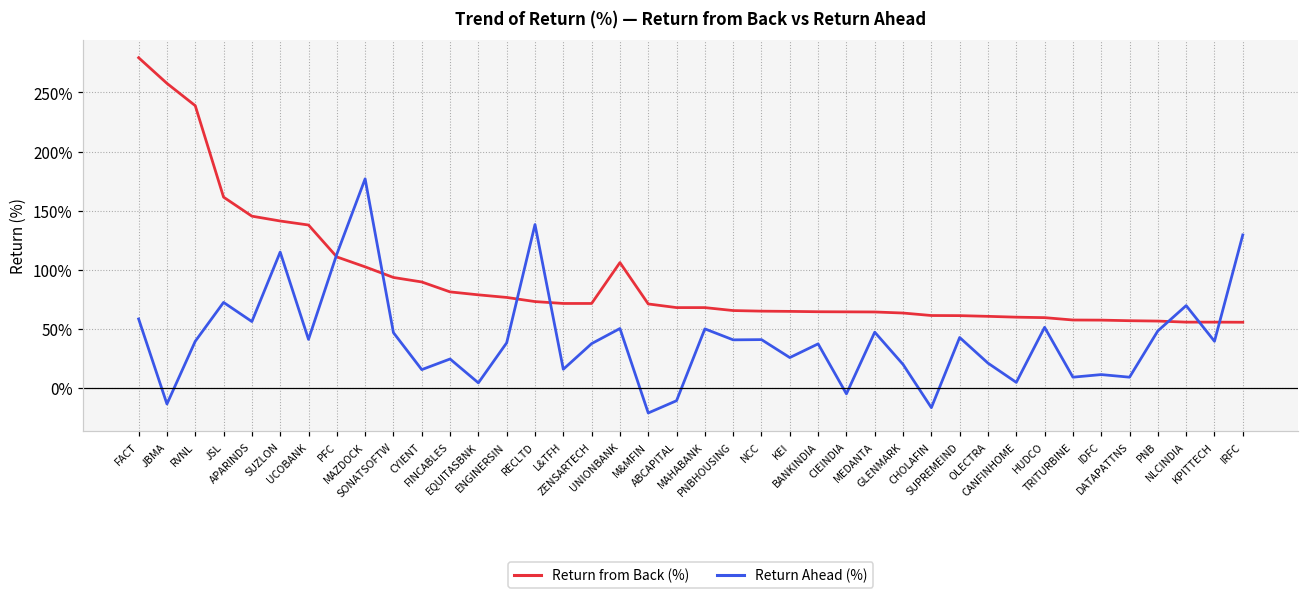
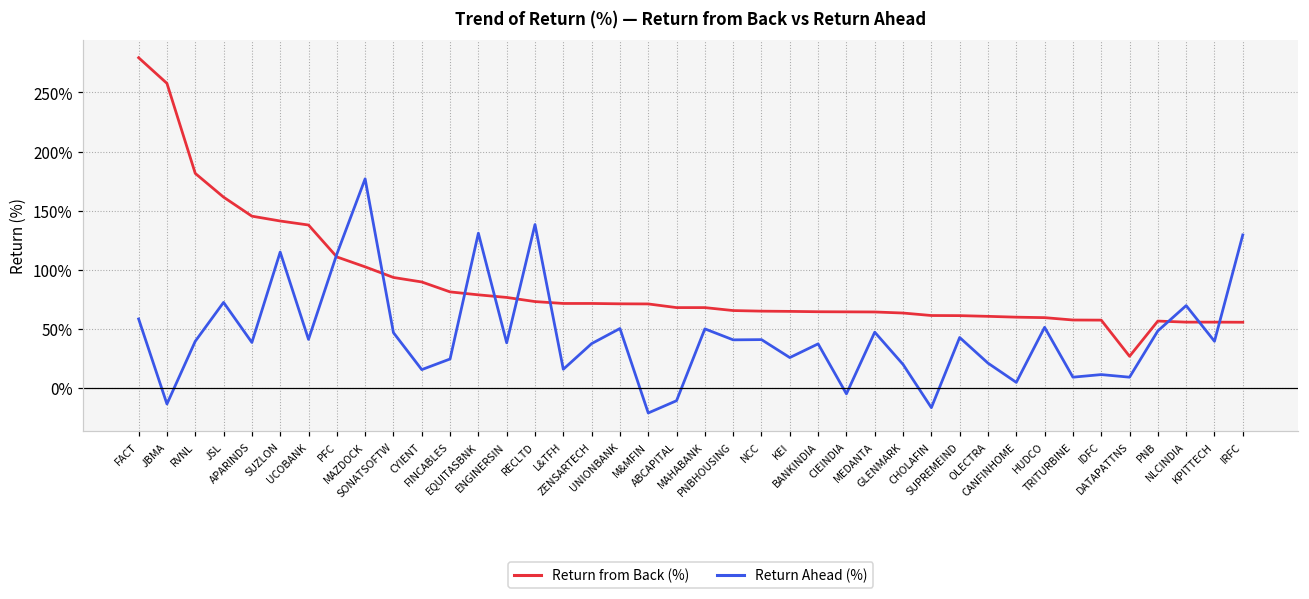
  {
    "Return from Back (%)": {
      "FACT": "279%",
      "JBMA": "258%",
-     "RVNL": "239%",
+     "RVNL": "182%",
      "JSL": "161%",
      "APARINDS": "145%",
      "SUZLON": "141%",
      "UCOBANK": "138%",
      "MAZDOCK": "102%",
      "SONATSOFTW": "93%",
      "CYIENT": "90%",
      "FINCABLES": "81%",
      "EQUITASBNK": "79%",
      "ENGINERSIN": "77%",
      "RECLTD": "73%",
      "L&TFH": "71%",
      "ZENSARTECH": "71%",
-     "UNIONBANK": "106%",
+     "UNIONBANK": "71%",
      "M&MFIN": "71%",
      "ABCAPITAL": "68%",
      "MAHABANK": "68%",
      "PNBHOUSING": "65%",
      "NCC": "65%",
      "KEI": "65%",
      "BANKINDIA": "64%",
      "CIEINDIA": "64%",
      "MEDANTA": "64%",
      "GLENMARK": "63%",
      "CHOLAFIN": "61%",
      "SUPREMEIND": "61%",
      "OLECTRA": "61%",
      "CANFINHOME": "60%",
      "HUDCO": "59%",
      "TRITURBINE": "57%",
      "IDFC": "57%",
-     "DATAPATTNS": "57%",
+     "DATAPATTNS": "27%",
      "PNB": "57%",
      "NLCINDIA": "56%",
      "KPITTECH": "56%",
      "IRFC": "56%"
    },
    "Return Ahead (%)": {
      "FACT": "58%",
      "JBMA": "-14%",
      "RVNL": "39%",
      "JSL": "72%",
-     "APARINDS": "56%",
+     "APARINDS": "38%",
      "SUZLON": "115%",
      "UCOBANK": "41%",
      "MAZDOCK": "177%",
      "SONATSOFTW": "47%",
      "CYIENT": "15%",
      "FINCABLES": "24%",
-     "EQUITASBNK": "4%",
+     "EQUITASBNK": "131%",
      "ENGINERSIN": "38%",
      "RECLTD": "138%",
      "L&TFH": "16%",
      "ZENSARTECH": "37%",
      "UNIONBANK": "50%",
      "M&MFIN": "-21%",
      "ABCAPITAL": "-11%",
      "MAHABANK": "50%",
      "PNBHOUSING": "41%",
      "NCC": "41%",
      "KEI": "26%",
      "BANKINDIA": "37%",
      "CIEINDIA": "-5%",
      "MEDANTA": "47%",
      "GLENMARK": "20%",
      "CHOLAFIN": "-17%",
      "SUPREMEIND": "43%",
      "OLECTRA": "21%",
      "CANFINHOME": "5%",
      "HUDCO": "51%",
      "TRITURBINE": "9%",
      "IDFC": "11%",
      "DATAPATTNS": "9%",
      "PNB": "48%",
      "NLCINDIA": "70%",
      "KPITTECH": "39%",
      "IRFC": "129%"
    }
  }
